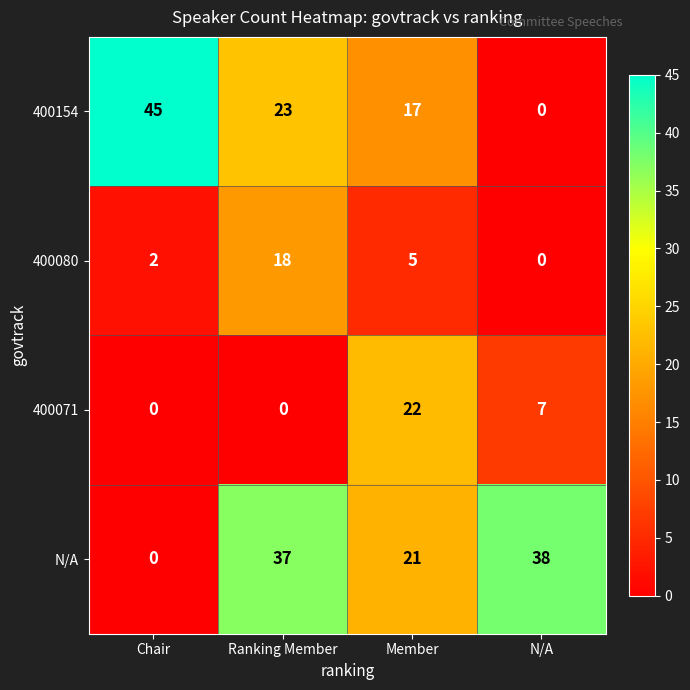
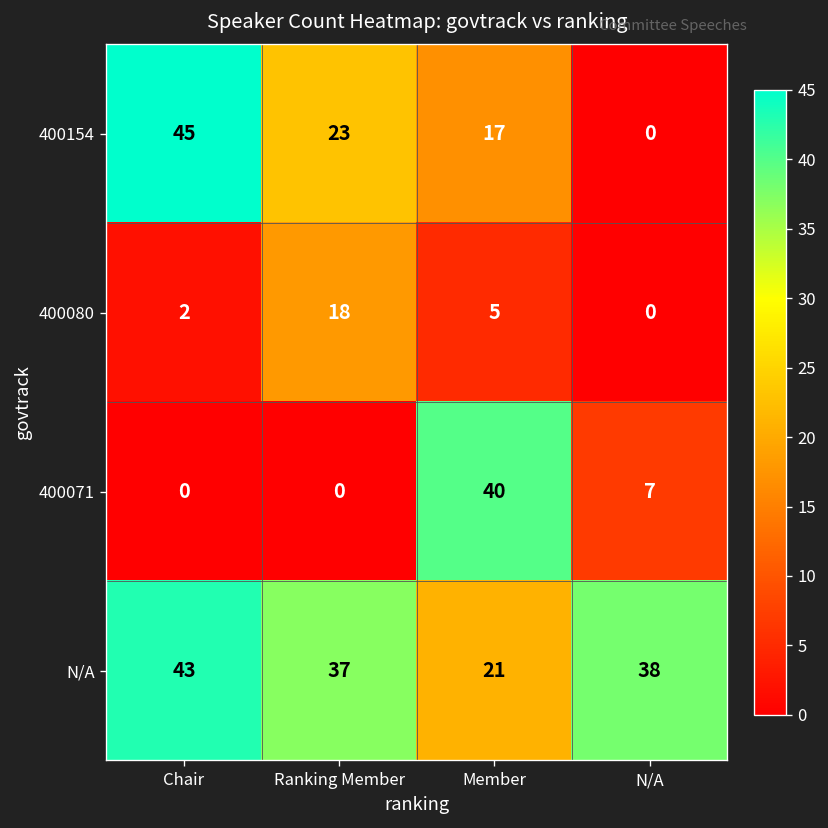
  {
    "400154": {
      "Chair": 45,
      "Ranking Member": 23,
      "Member": 17,
      "N/A": 0
    },
    "400080": {
      "Chair": 2,
      "Ranking Member": 18,
      "Member": 5,
      "N/A": 0
    },
    "400071": {
      "Chair": 0,
      "Ranking Member": 0,
-     "Member": 22,
+     "Member": 40,
      "N/A": 7
    },
    "N/A": {
-     "Chair": 0,
+     "Chair": 43,
      "Ranking Member": 37,
      "Member": 21,
      "N/A": 38
    }
  }
